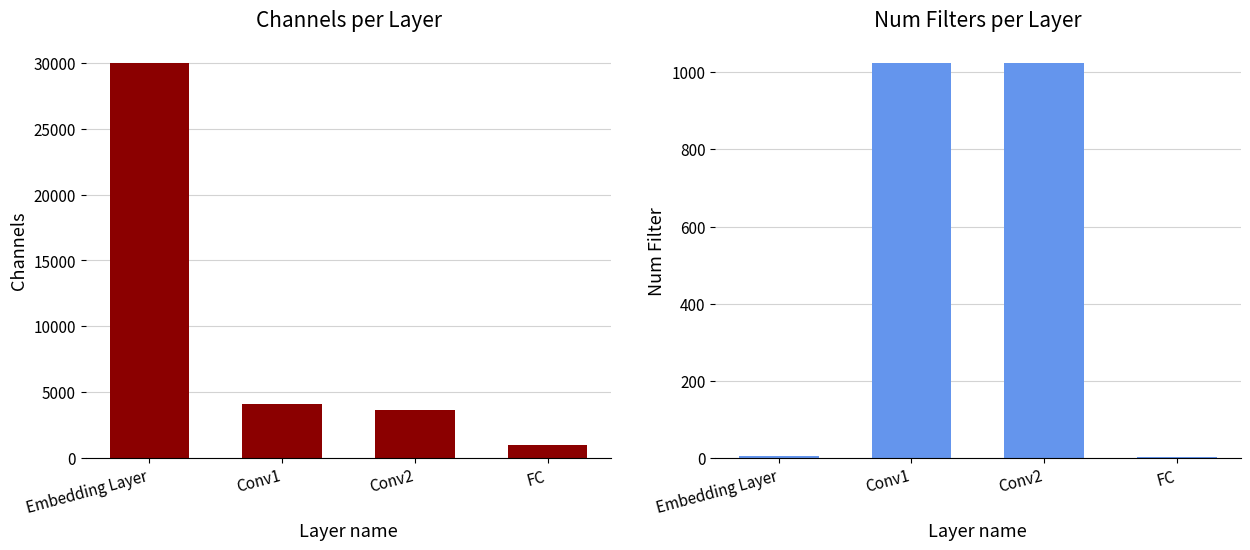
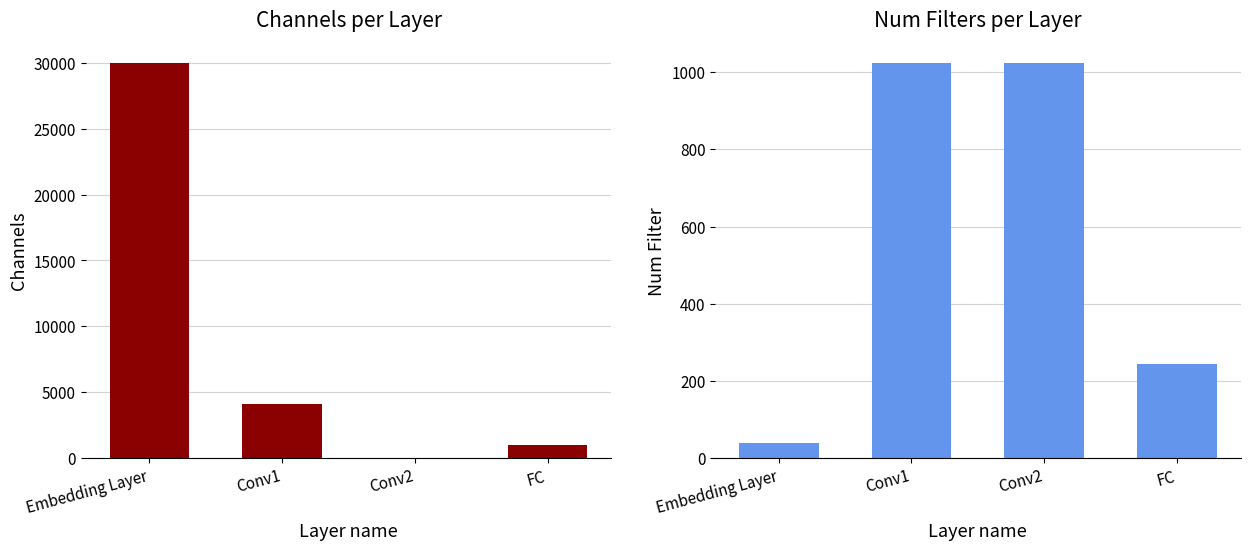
  {
    "Channels per Layer": {
      "Embedding Layer": 30000,
      "Conv1": 4100,
-     "Conv2": 3600,
+     "Conv2": 0,
      "FC": 1000
    },
    "Num Filters per Layer": {
-     "Embedding Layer": 10,
+     "Embedding Layer": 40,
      "Conv1": 1020,
      "Conv2": 1020,
-     "FC": 0
+     "FC": 240
    }
  }
